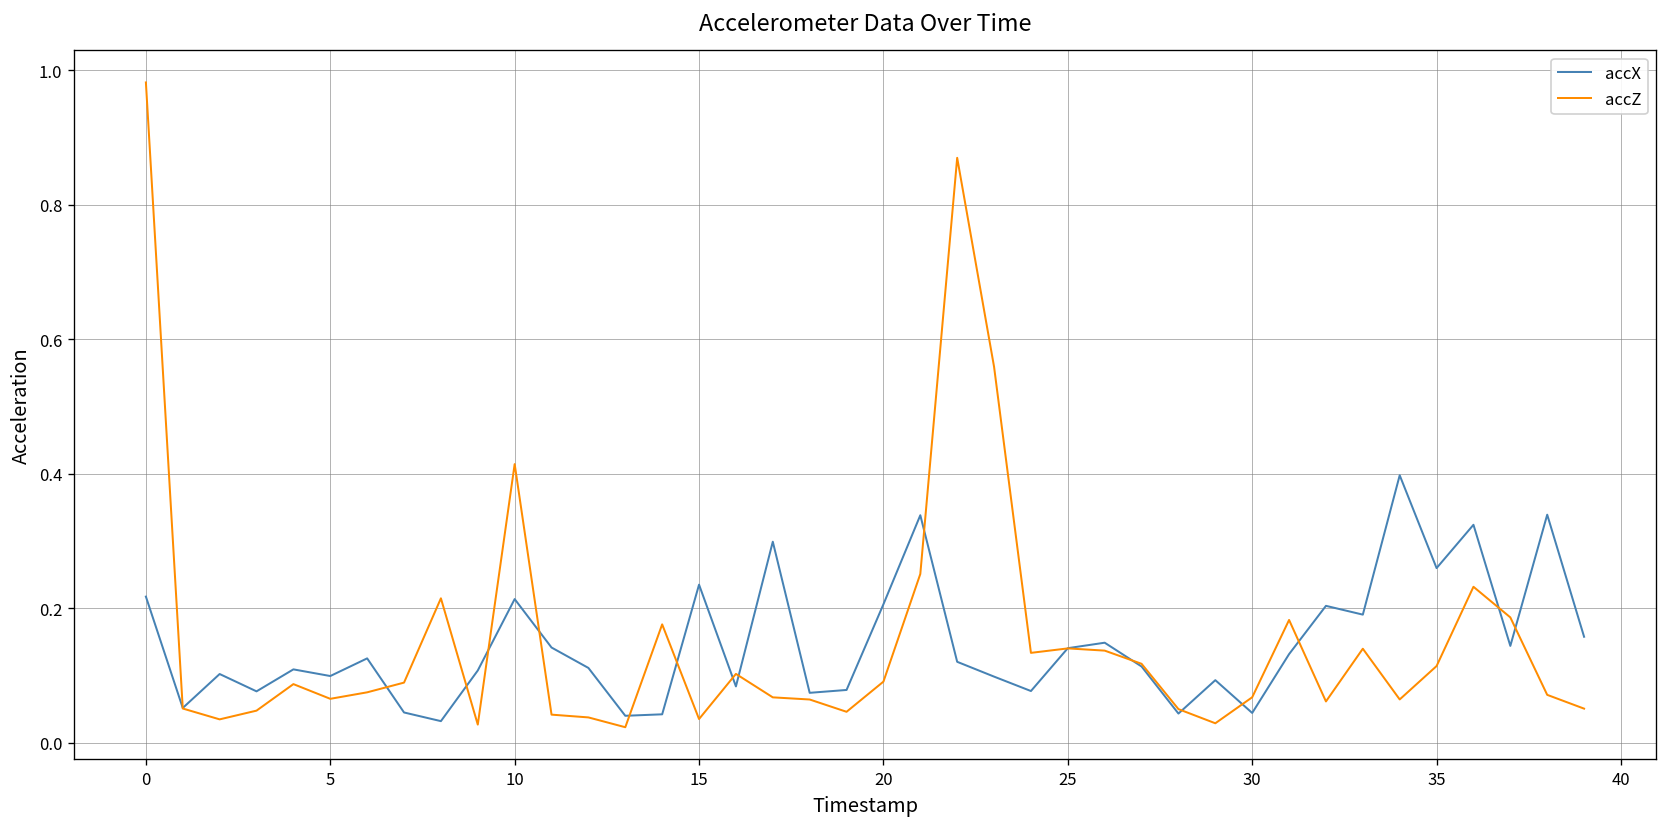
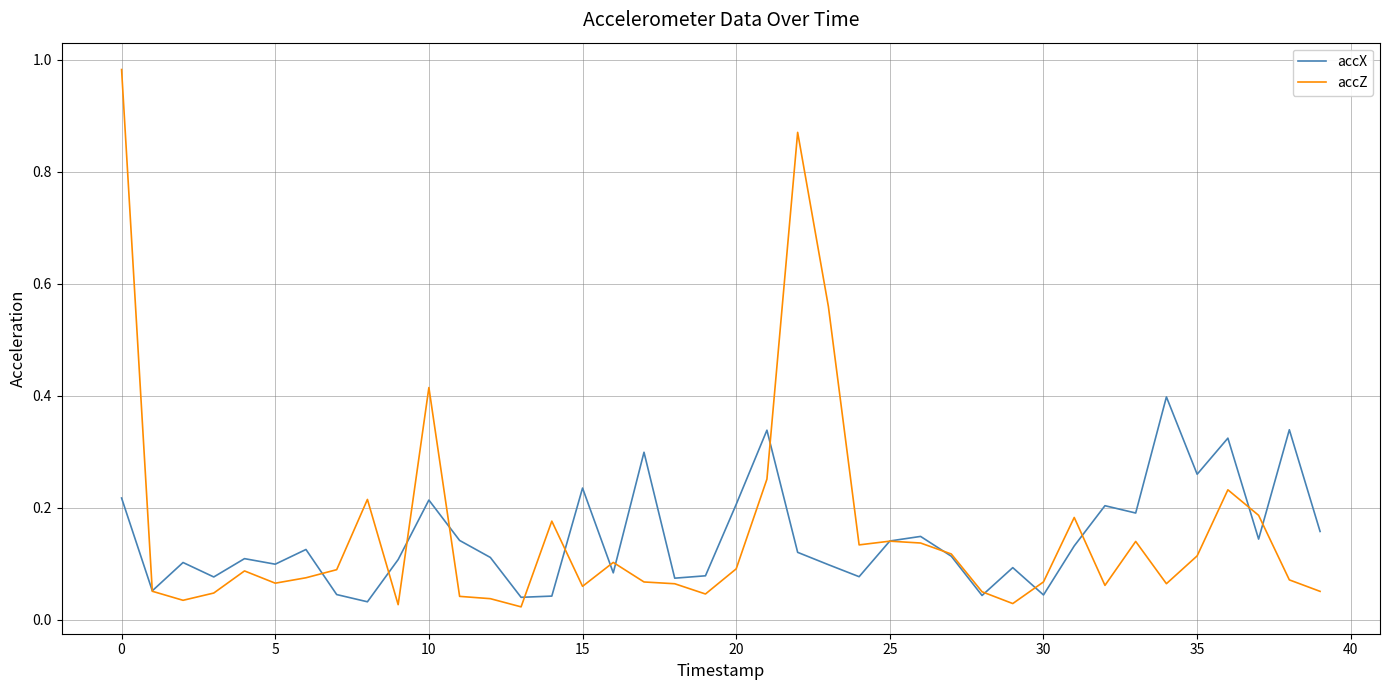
  {
    "accX": {
      "0": 0.22,
      "5": 0.10,
      "10": 0.21,
      "15": 0.23,
      "20": 0.21,
      "30": 0.04,
      "35": 0.26
    },
    "accZ": {
      "0": 0.98,
      "5": 0.07,
      "10": 0.41,
-     "15": 0.03,
+     "15": 0.06,
      "20": 0.09,
      "30": 0.07,
      "35": 0.11
    }
  }
